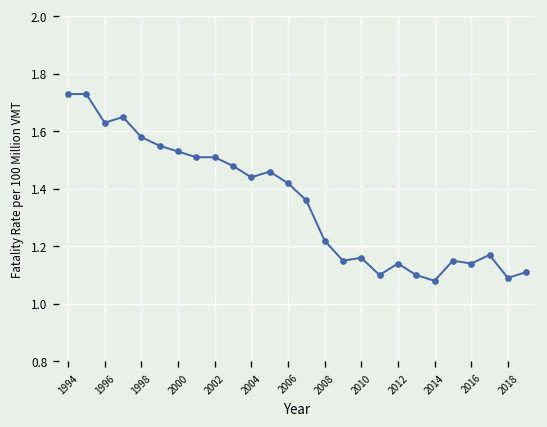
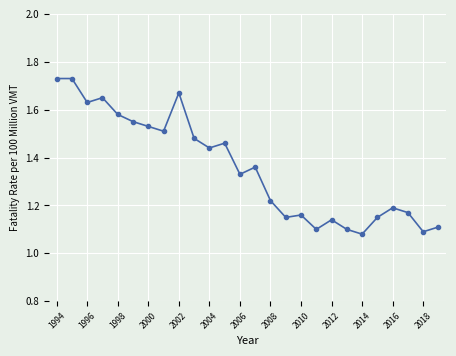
  {
    "1994": 1.73,
    "1996": 1.63,
    "1998": 1.58,
    "2000": 1.53,
-   "2002": 1.51,
+   "2002": 1.67,
    "2004": 1.44,
-   "2006": 1.42,
+   "2006": 1.33,
    "2008": 1.22,
    "2010": 1.16,
    "2012": 1.14,
    "2014": 1.08,
-   "2016": 1.14,
+   "2016": 1.19,
    "2018": 1.09
  }
